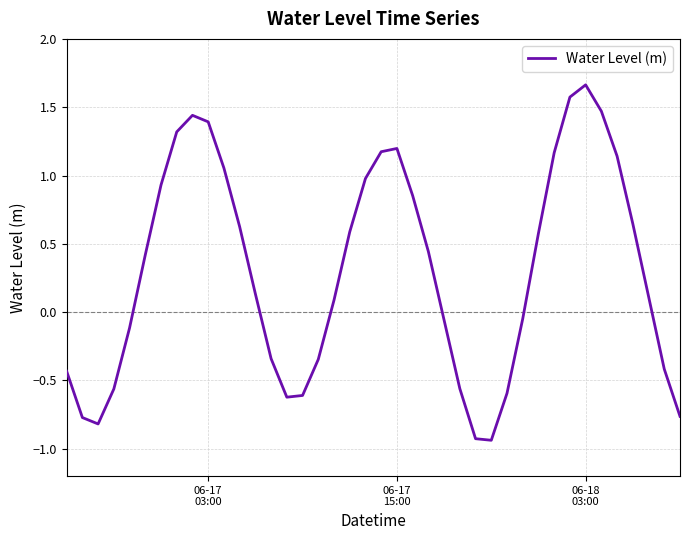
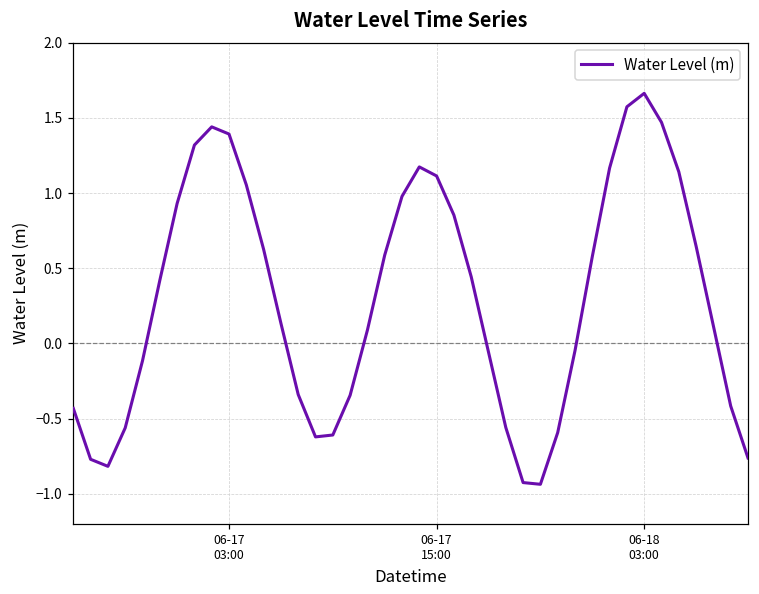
  {
    "06-17 03:00": 1.39,
-   "06-17 15:00": 1.20,
+   "06-17 15:00": 1.11,
    "06-18 03:00": 1.66
  }
